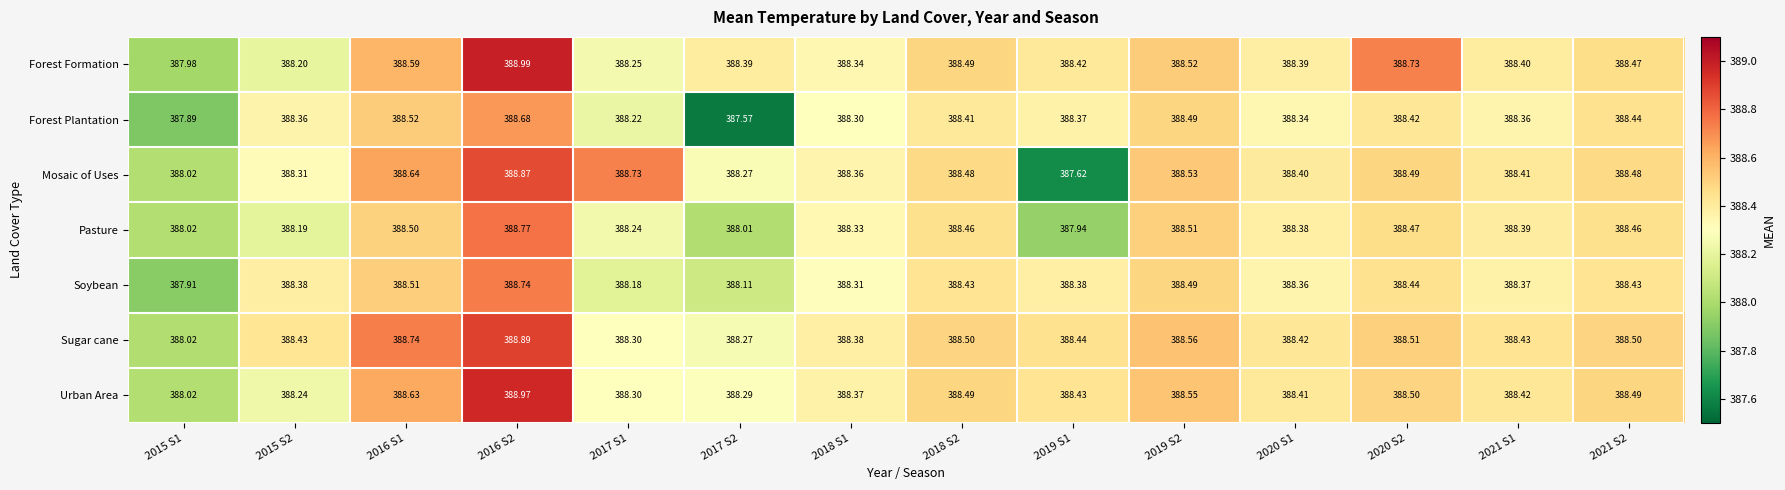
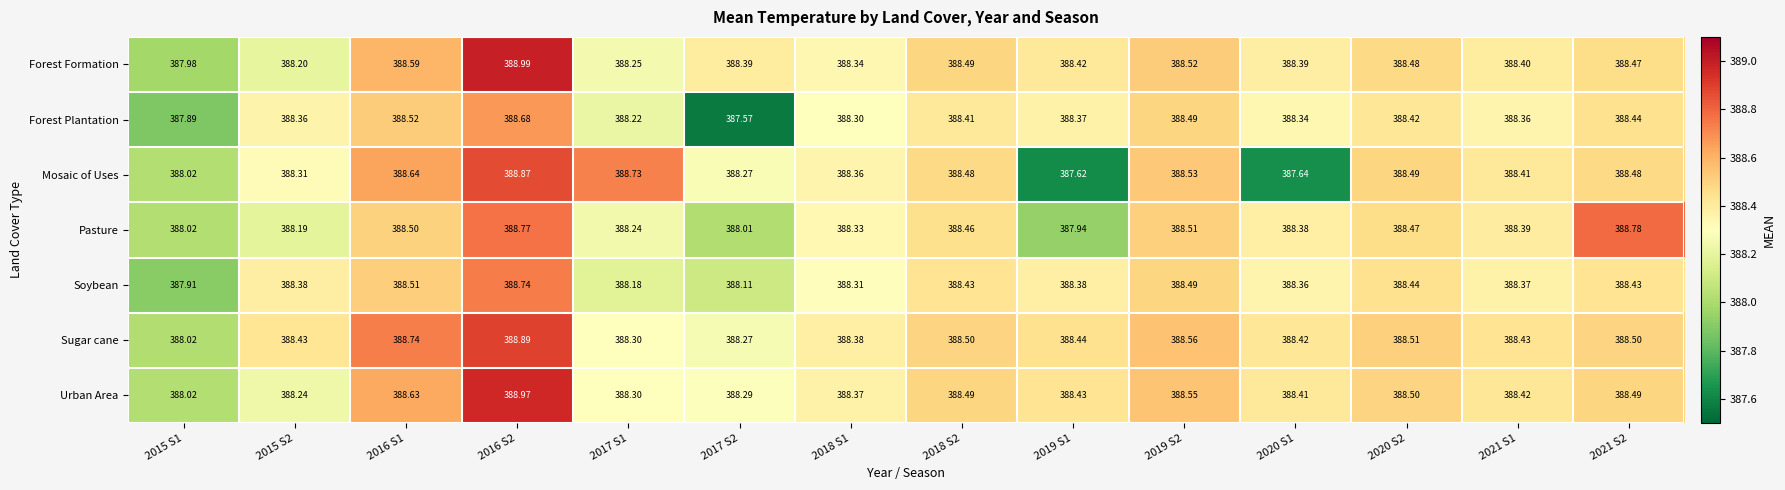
  {
    "Forest Formation": {
      "2015 S1": 387.98,
      "2015 S2": 388.20,
      "2016 S1": 388.59,
      "2016 S2": 388.99,
      "2017 S1": 388.25,
      "2017 S2": 388.39,
      "2018 S1": 388.34,
      "2018 S2": 388.49,
      "2019 S1": 388.42,
      "2019 S2": 388.52,
      "2020 S1": 388.39,
-     "2020 S2": 388.73,
+     "2020 S2": 388.48,
      "2021 S1": 388.40,
      "2021 S2": 388.47
    },
    "Forest Plantation": {
      "2015 S1": 387.89,
      "2015 S2": 388.36,
      "2016 S1": 388.52,
      "2016 S2": 388.68,
      "2017 S1": 388.22,
      "2017 S2": 387.57,
      "2018 S1": 388.30,
      "2018 S2": 388.41,
      "2019 S1": 388.37,
      "2019 S2": 388.49,
      "2020 S1": 388.34,
      "2020 S2": 388.42,
      "2021 S1": 388.36,
      "2021 S2": 388.44
    },
    "Mosaic of Uses": {
      "2015 S1": 388.02,
      "2015 S2": 388.31,
      "2016 S1": 388.64,
      "2016 S2": 388.87,
      "2017 S1": 388.73,
      "2017 S2": 388.27,
      "2018 S1": 388.36,
      "2018 S2": 388.48,
      "2019 S1": 387.62,
      "2019 S2": 388.53,
-     "2020 S1": 388.40,
+     "2020 S1": 387.64,
      "2020 S2": 388.49,
      "2021 S1": 388.41,
      "2021 S2": 388.48
    },
    "Pasture": {
      "2015 S1": 388.02,
      "2015 S2": 388.19,
      "2016 S1": 388.50,
      "2016 S2": 388.77,
      "2017 S1": 388.24,
      "2017 S2": 388.01,
      "2018 S1": 388.33,
      "2018 S2": 388.46,
      "2019 S1": 387.94,
      "2019 S2": 388.51,
      "2020 S1": 388.38,
      "2020 S2": 388.47,
      "2021 S1": 388.39,
-     "2021 S2": 388.46
+     "2021 S2": 388.78
    },
    "Soybean": {
      "2015 S1": 387.91,
      "2015 S2": 388.38,
      "2016 S1": 388.51,
      "2016 S2": 388.74,
      "2017 S1": 388.18,
      "2017 S2": 388.11,
      "2018 S1": 388.31,
      "2018 S2": 388.43,
      "2019 S1": 388.38,
      "2019 S2": 388.49,
      "2020 S1": 388.36,
      "2020 S2": 388.44,
      "2021 S1": 388.37,
      "2021 S2": 388.43
    },
    "Sugar cane": {
      "2015 S1": 388.02,
      "2015 S2": 388.43,
      "2016 S1": 388.74,
      "2016 S2": 388.89,
      "2017 S1": 388.30,
      "2017 S2": 388.27,
      "2018 S1": 388.38,
      "2018 S2": 388.50,
      "2019 S1": 388.44,
      "2019 S2": 388.56,
      "2020 S1": 388.42,
      "2020 S2": 388.51,
      "2021 S1": 388.43,
      "2021 S2": 388.50
    },
    "Urban Area": {
      "2015 S1": 388.02,
      "2015 S2": 388.24,
      "2016 S1": 388.63,
      "2016 S2": 388.97,
      "2017 S1": 388.30,
      "2017 S2": 388.29,
      "2018 S1": 388.37,
      "2018 S2": 388.49,
      "2019 S1": 388.43,
      "2019 S2": 388.55,
      "2020 S1": 388.41,
      "2020 S2": 388.50,
      "2021 S1": 388.42,
      "2021 S2": 388.49
    }
  }
